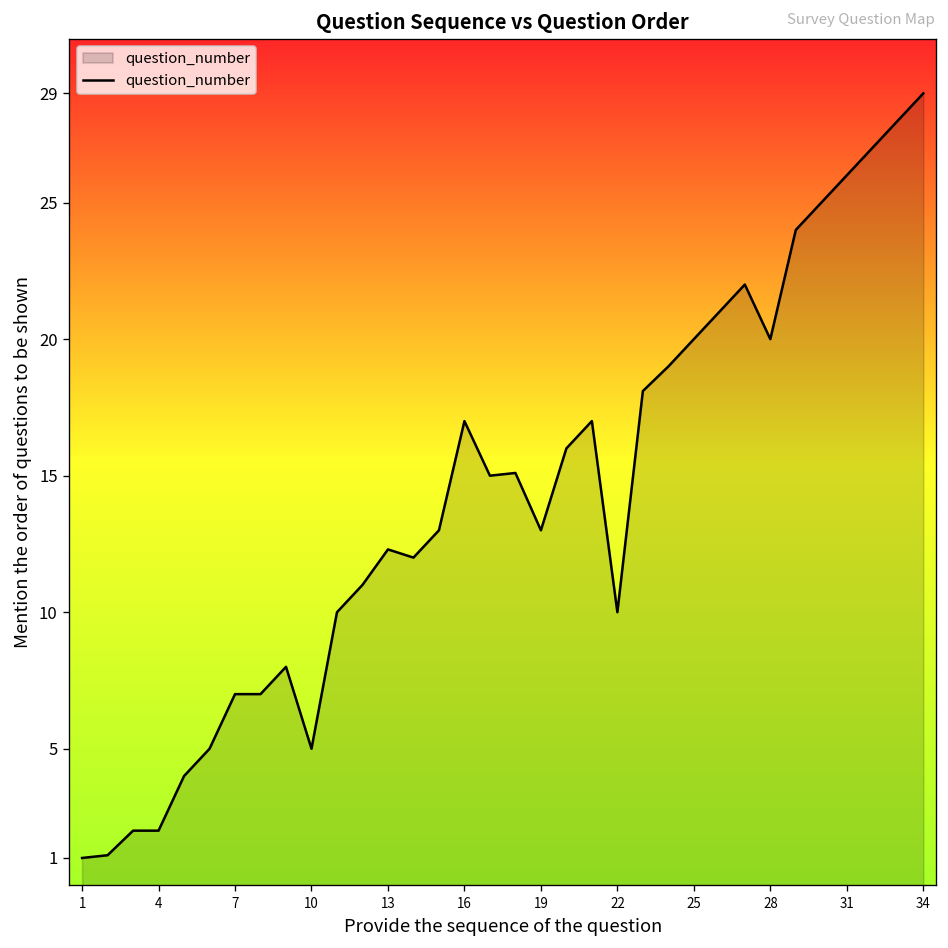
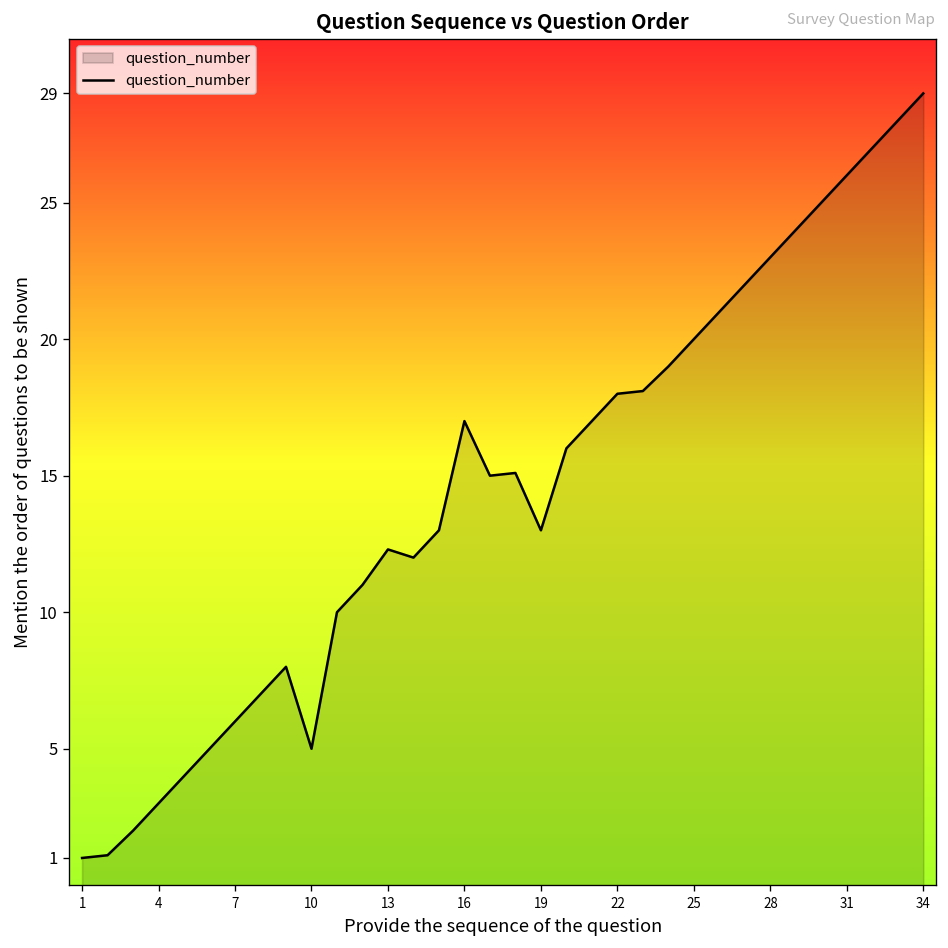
  {
    "1": 1,
-   "4": 2,
-   "7": 7,
+   "4": 3,
+   "7": 6,
    "10": 5,
    "13": 12.3,
    "16": 17,
    "19": 13,
-   "22": 10,
+   "22": 18,
    "25": 20,
-   "28": 20,
+   "28": 23,
    "31": 26,
    "34": 29
  }
